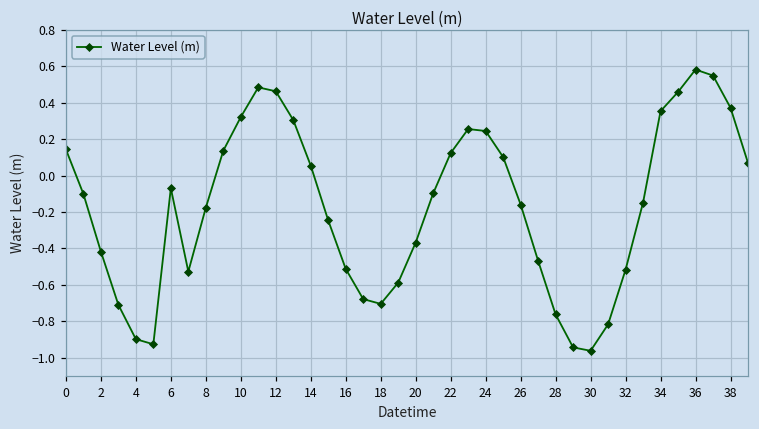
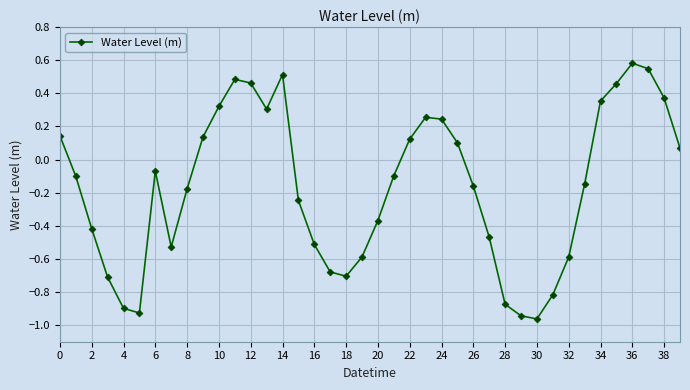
  {
    "0": 0.14,
    "2": -0.42,
    "4": -0.90,
    "6": -0.07,
    "8": -0.18,
    "10": 0.32,
    "12": 0.46,
-   "14": 0.05,
+   "14": 0.51,
    "16": -0.51,
    "18": -0.70,
    "20": -0.37,
    "22": 0.12,
    "24": 0.24,
    "26": -0.16,
-   "28": -0.76,
+   "28": -0.87,
    "30": -0.96,
-   "32": -0.52,
+   "32": -0.59,
    "34": 0.35,
    "36": 0.58,
    "38": 0.37
  }
